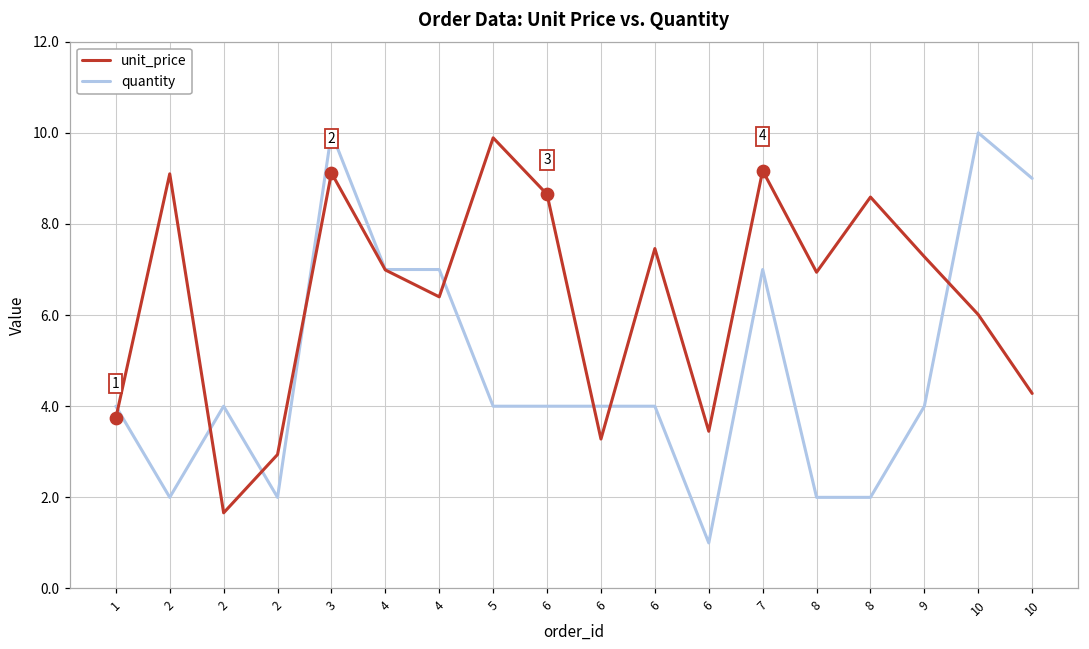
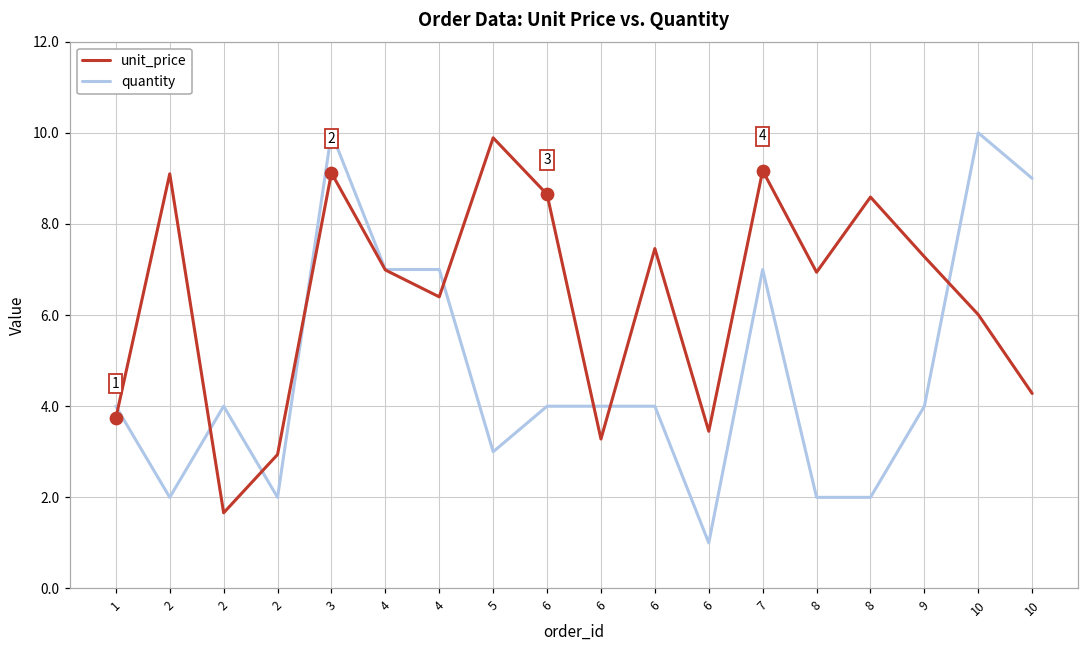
  {
    "quantity": {
-     "5": 4,
+     "5": 3,
      "7": 7,
      "9": 4
    }
  }
